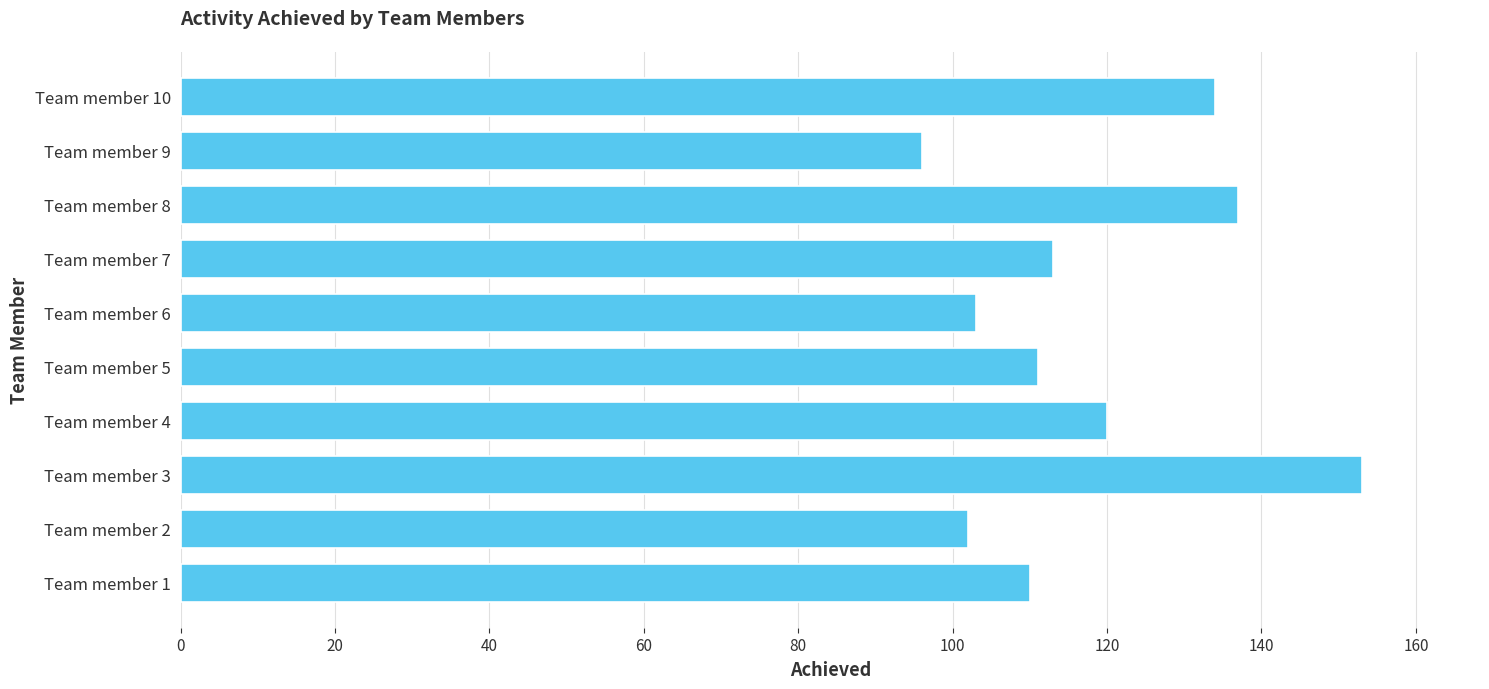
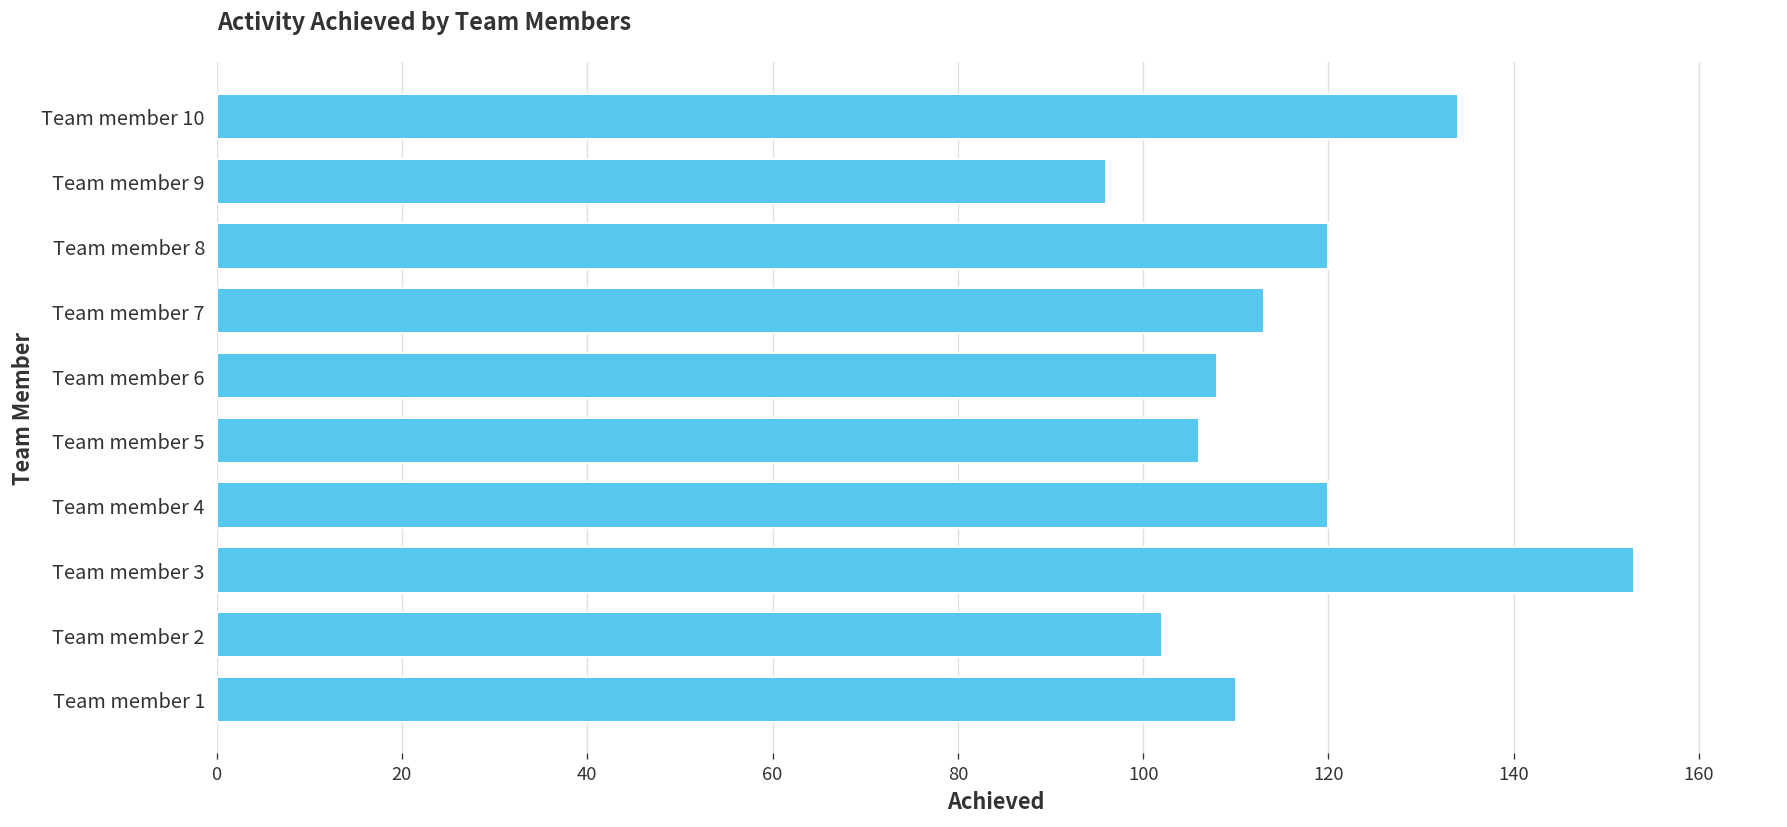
  {
    "Team member 10": 134,
    "Team member 9": 96,
-   "Team member 8": 137,
+   "Team member 8": 120,
    "Team member 7": 113,
-   "Team member 6": 103,
-   "Team member 5": 111,
+   "Team member 6": 108,
+   "Team member 5": 106,
    "Team member 4": 120,
    "Team member 3": 153,
    "Team member 2": 102,
    "Team member 1": 110
  }
